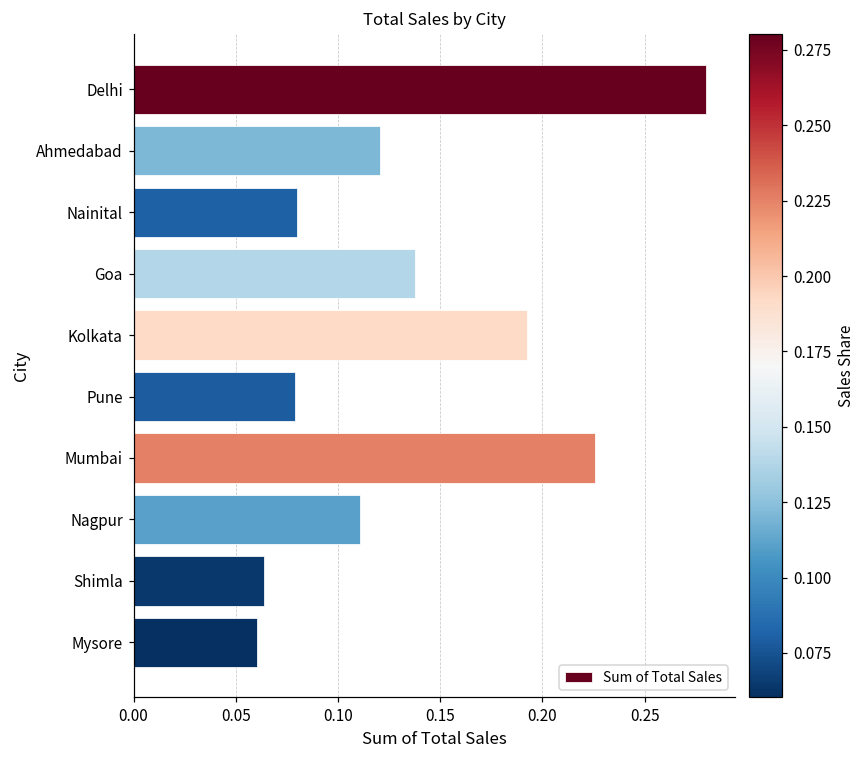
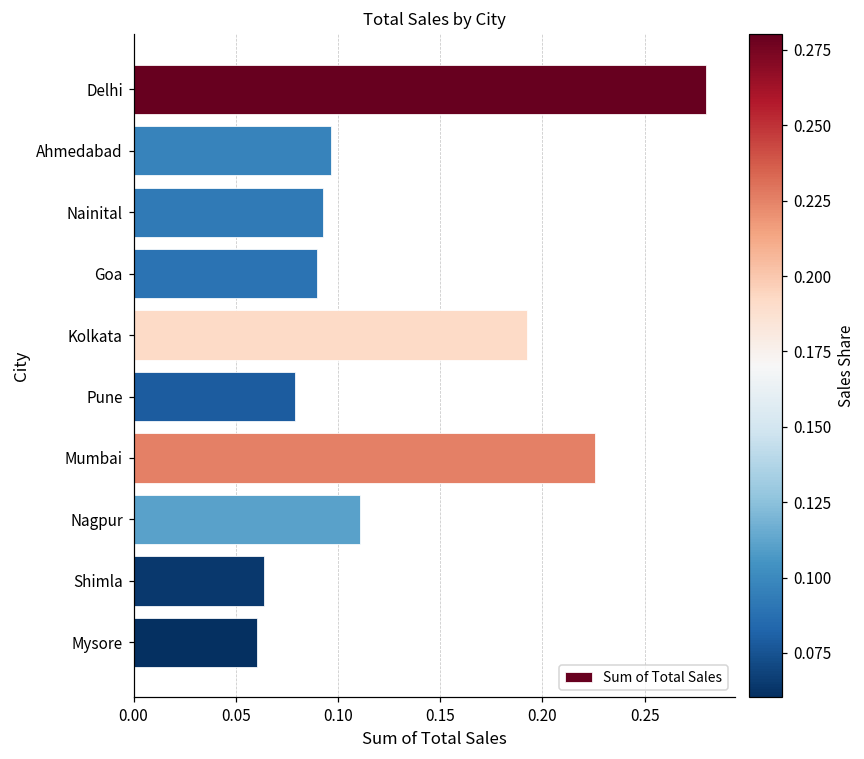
  {
    "Delhi": 0.280,
-   "Ahmedabad": 0.121,
-   "Nainital": 0.080,
-   "Goa": 0.138,
+   "Ahmedabad": 0.097,
+   "Nainital": 0.093,
+   "Goa": 0.090,
    "Kolkata": 0.192,
    "Pune": 0.079,
    "Mumbai": 0.226,
    "Nagpur": 0.111,
    "Shimla": 0.064,
    "Mysore": 0.060
  }
